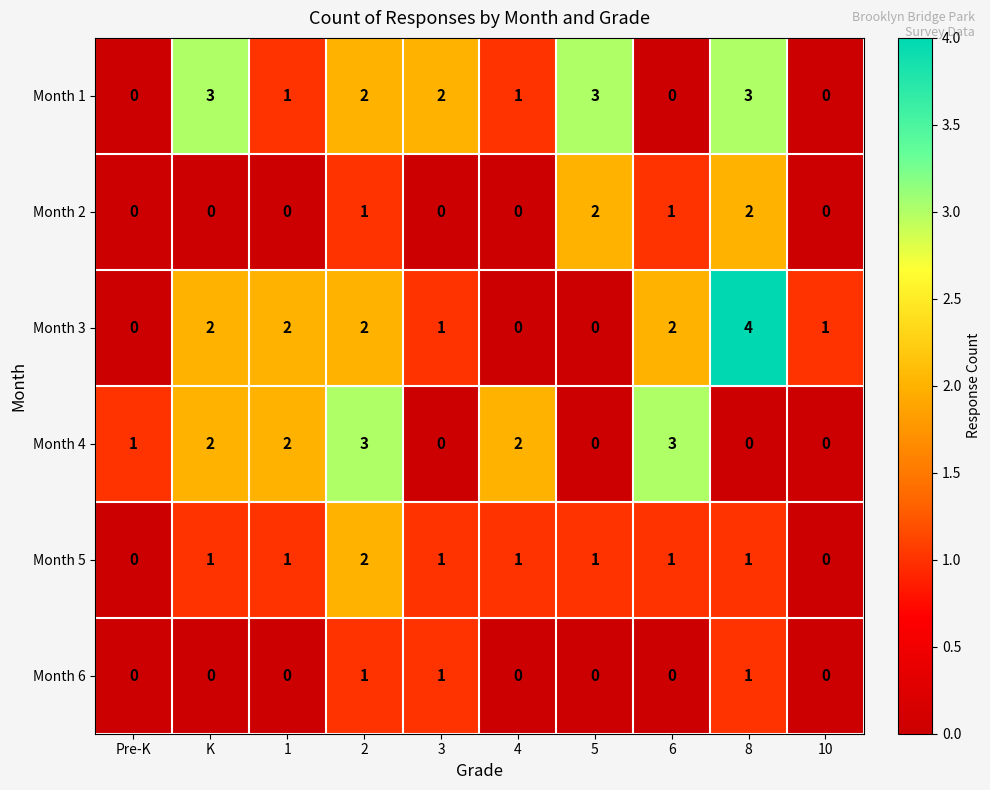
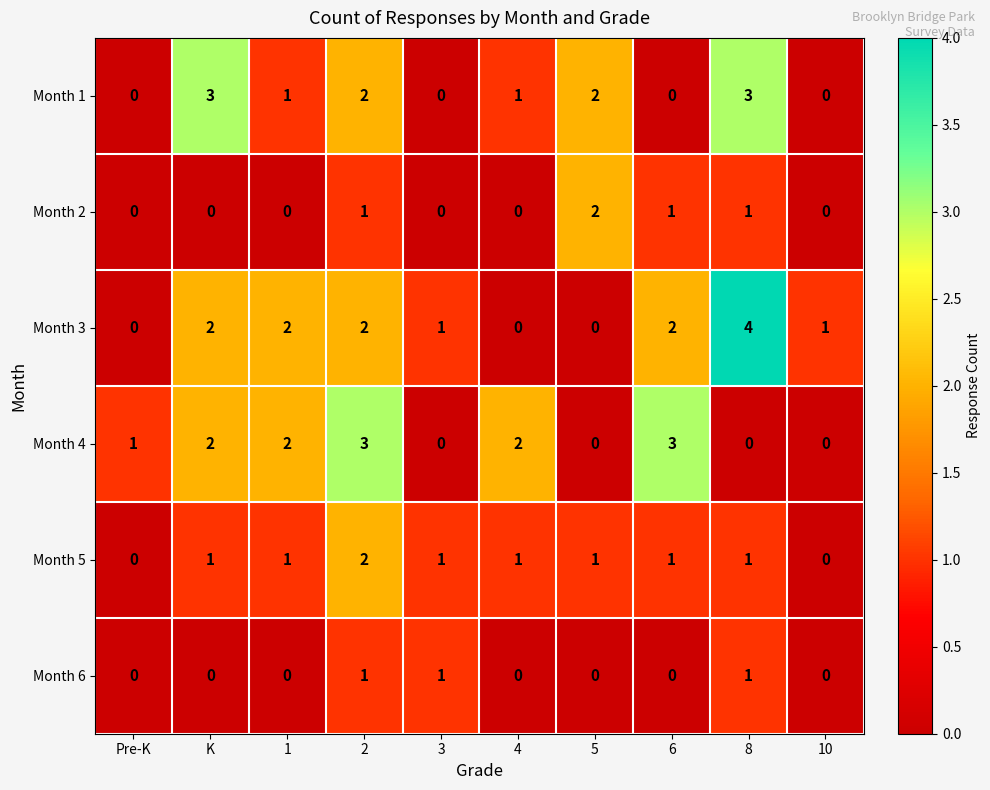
  {
    "Month 1": {
      "Pre-K": 0,
      "K": 3,
      "1": 1,
      "2": 2,
-     "3": 2,
+     "3": 0,
      "4": 1,
-     "5": 3,
+     "5": 2,
      "6": 0,
      "8": 3,
      "10": 0
    },
    "Month 2": {
      "Pre-K": 0,
      "K": 0,
      "1": 0,
      "2": 1,
      "3": 0,
      "4": 0,
      "5": 2,
      "6": 1,
-     "8": 2,
+     "8": 1,
      "10": 0
    },
    "Month 3": {
      "Pre-K": 0,
      "K": 2,
      "1": 2,
      "2": 2,
      "3": 1,
      "4": 0,
      "5": 0,
      "6": 2,
      "8": 4,
      "10": 1
    },
    "Month 4": {
      "Pre-K": 1,
      "K": 2,
      "1": 2,
      "2": 3,
      "3": 0,
      "4": 2,
      "5": 0,
      "6": 3,
      "8": 0,
      "10": 0
    },
    "Month 5": {
      "Pre-K": 0,
      "K": 1,
      "1": 1,
      "2": 2,
      "3": 1,
      "4": 1,
      "5": 1,
      "6": 1,
      "8": 1,
      "10": 0
    },
    "Month 6": {
      "Pre-K": 0,
      "K": 0,
      "1": 0,
      "2": 1,
      "3": 1,
      "4": 0,
      "5": 0,
      "6": 0,
      "8": 1,
      "10": 0
    }
  }
